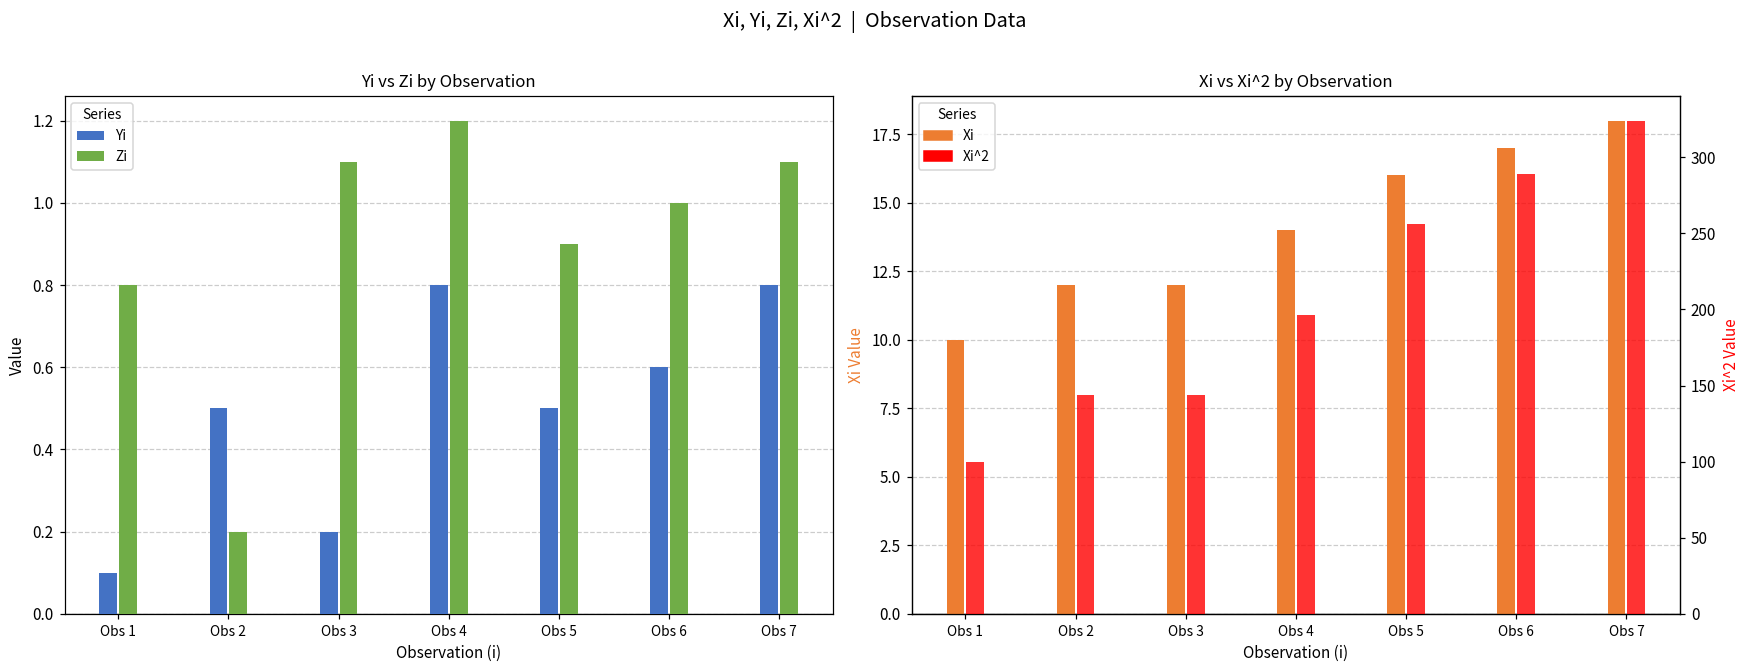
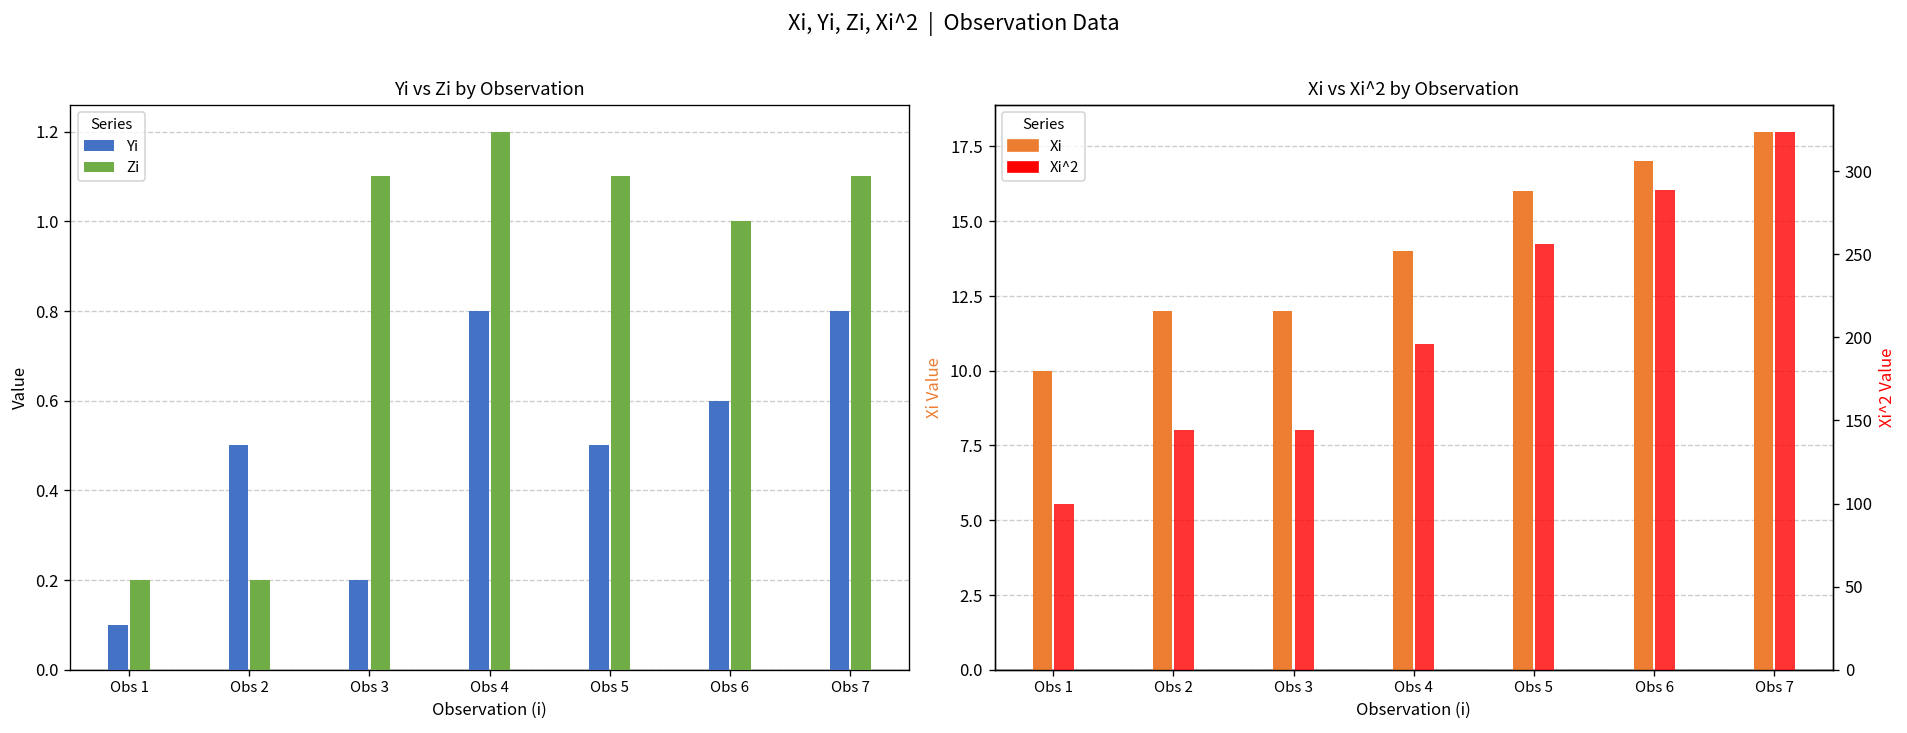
  {
    "Yi vs Zi by Observation": {
      "Yi": {
        "Obs 1": 0.1,
        "Obs 2": 0.5,
        "Obs 3": 0.2,
        "Obs 4": 0.8,
        "Obs 5": 0.5,
        "Obs 6": 0.6,
        "Obs 7": 0.8
      },
      "Zi": {
-       "Obs 1": 0.8,
+       "Obs 1": 0.2,
        "Obs 2": 0.2,
        "Obs 3": 1.1,
        "Obs 4": 1.2,
-       "Obs 5": 0.9,
+       "Obs 5": 1.1,
        "Obs 6": 1.0,
        "Obs 7": 1.1
      }
    }
  }
